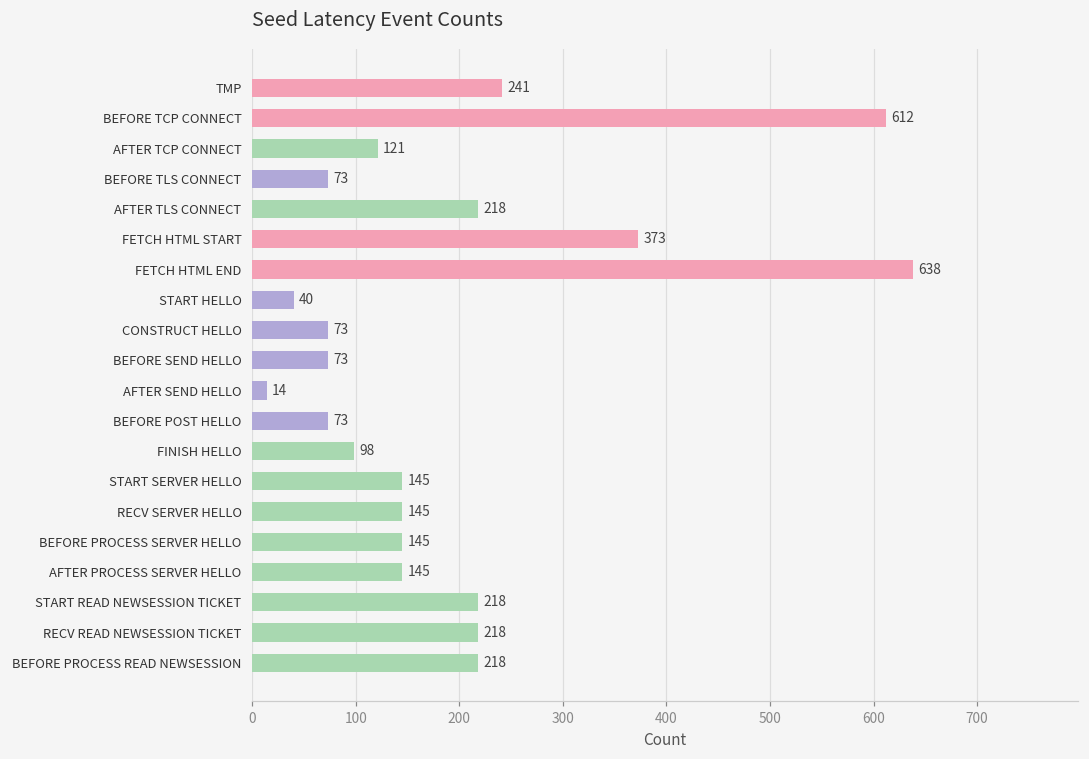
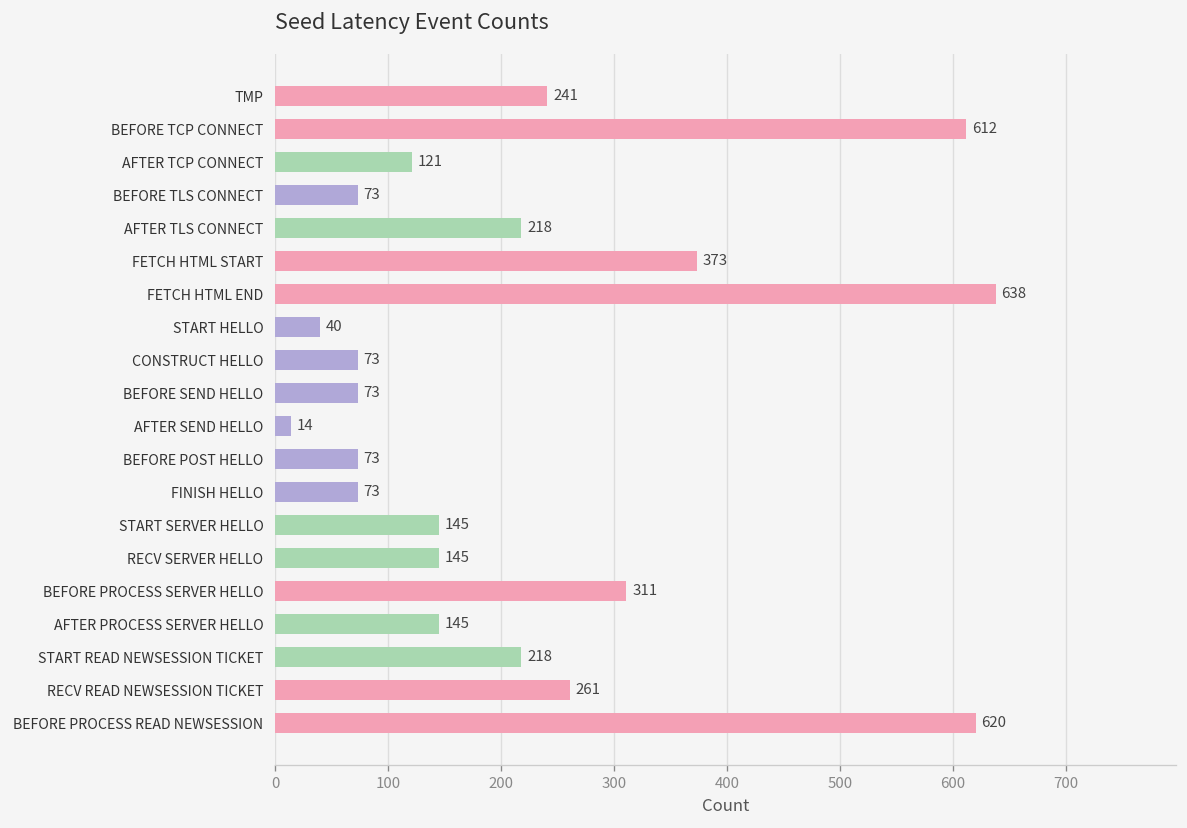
  {
    "TMP": 241,
    "BEFORE TCP CONNECT": 612,
    "AFTER TCP CONNECT": 121,
    "BEFORE TLS CONNECT": 73,
    "AFTER TLS CONNECT": 218,
    "FETCH HTML START": 373,
    "FETCH HTML END": 638,
    "START HELLO": 40,
    "CONSTRUCT HELLO": 73,
    "BEFORE SEND HELLO": 73,
    "AFTER SEND HELLO": 14,
    "BEFORE POST HELLO": 73,
-   "FINISH HELLO": 98,
+   "FINISH HELLO": 73,
    "START SERVER HELLO": 145,
    "RECV SERVER HELLO": 145,
-   "BEFORE PROCESS SERVER HELLO": 145,
+   "BEFORE PROCESS SERVER HELLO": 311,
    "AFTER PROCESS SERVER HELLO": 145,
    "START READ NEWSESSION TICKET": 218,
-   "RECV READ NEWSESSION TICKET": 218,
-   "BEFORE PROCESS READ NEWSESSION": 218
+   "RECV READ NEWSESSION TICKET": 261,
+   "BEFORE PROCESS READ NEWSESSION": 620
  }
